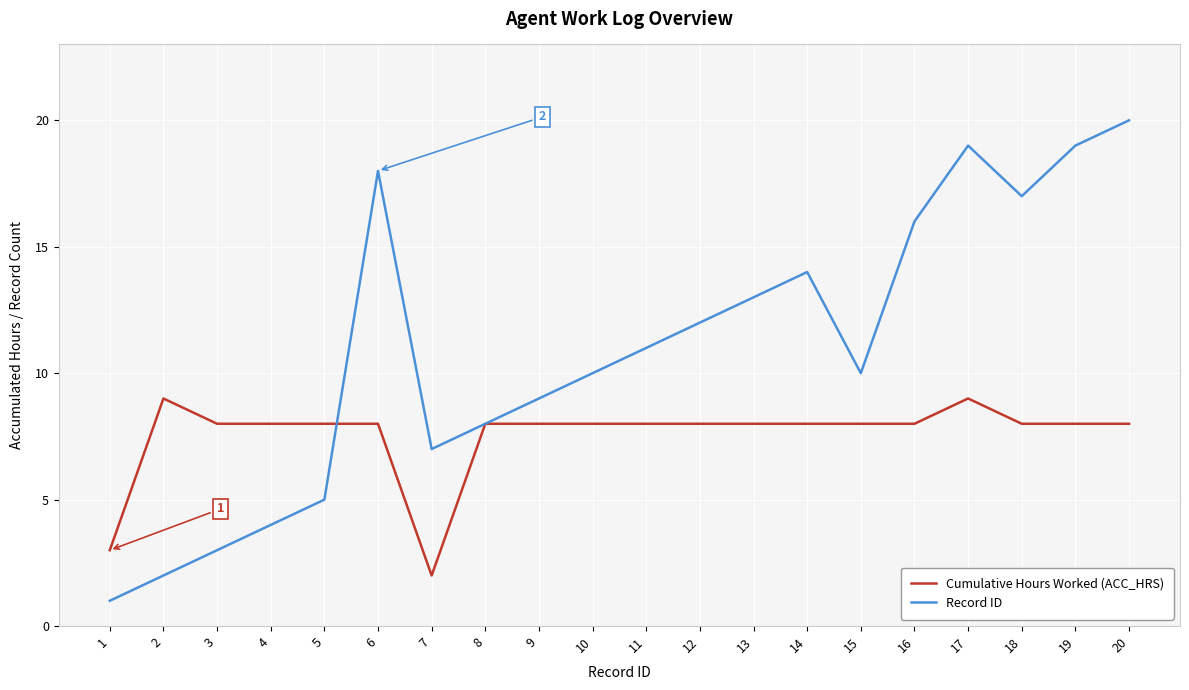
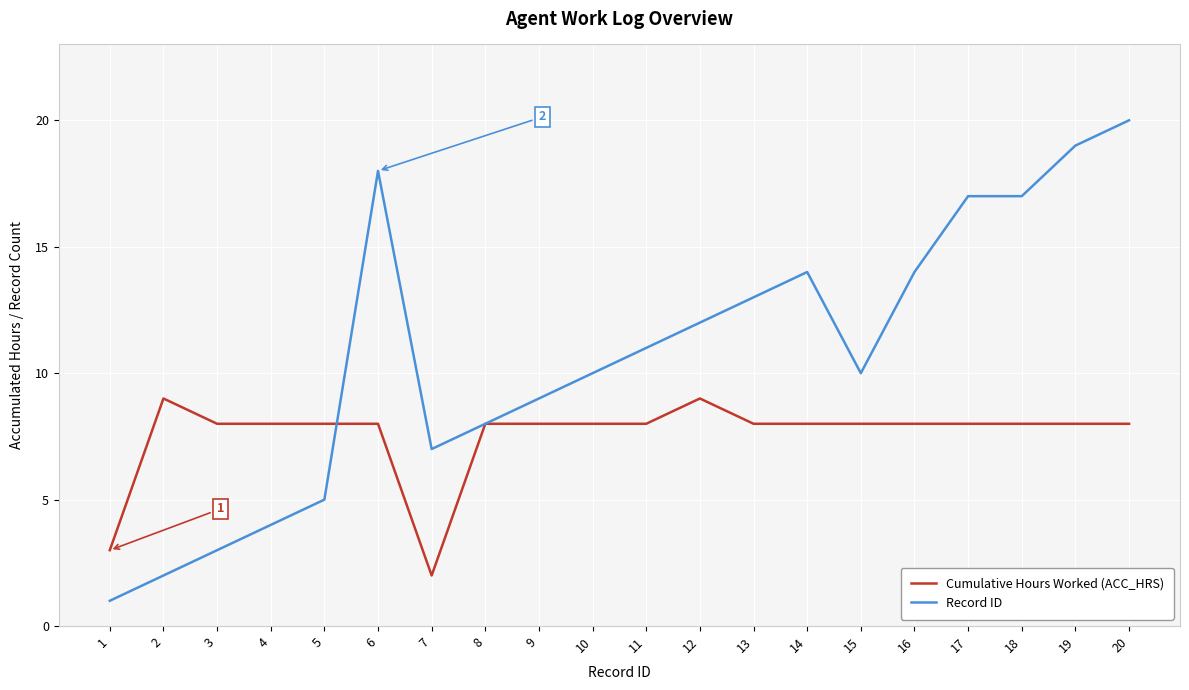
  {
    "Cumulative Hours Worked (ACC_HRS)": {
      "1": 3,
      "2": 9,
      "3": 8,
      "4": 8,
      "5": 8,
      "6": 8,
      "7": 2,
      "9": 8,
      "10": 8,
      "11": 8,
-     "12": 8,
+     "12": 9,
      "13": 8,
      "14": 8,
      "15": 8,
      "16": 8,
-     "17": 9,
+     "17": 8,
      "18": 8,
      "19": 8,
      "20": 8
    },
    "Record ID": {
      "1": 1,
      "2": 2,
      "4": 4,
      "5": 5,
      "7": 7,
      "9": 9,
      "10": 10,
      "11": 11,
      "12": 12,
      "13": 13,
      "14": 14,
      "15": 10,
-     "16": 16,
-     "17": 19,
+     "16": 14,
+     "17": 17,
      "18": 17,
      "19": 19,
      "20": 20
    }
  }
